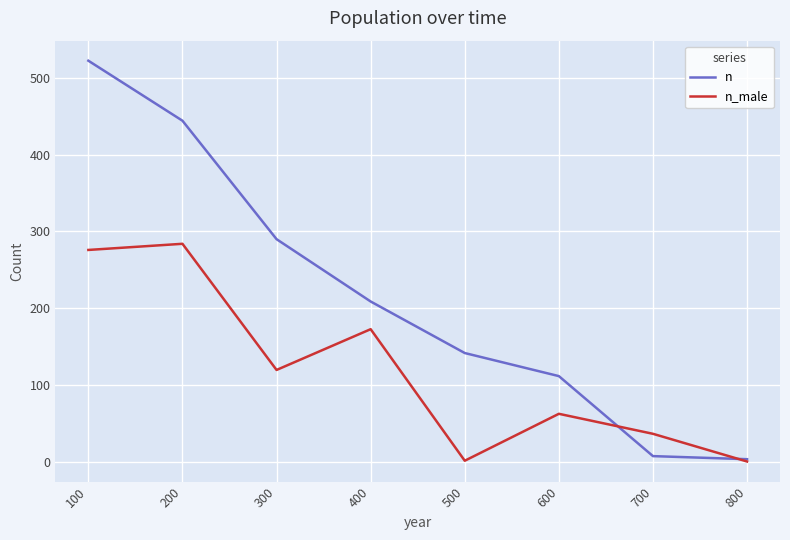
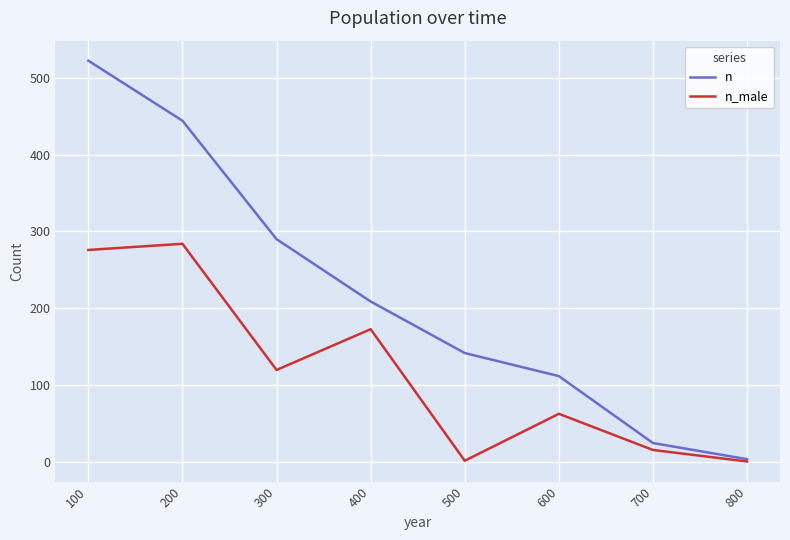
  {
    "n": {
      "100": 520,
      "200": 440,
      "300": 290,
      "400": 210,
      "500": 140,
      "600": 110,
-     "700": 10
+     "700": 30
    },
    "n_male": {
      "100": 280,
      "200": 280,
      "300": 120,
      "400": 170,
      "500": 0,
      "600": 60,
-     "700": 40
+     "700": 20
    }
  }
